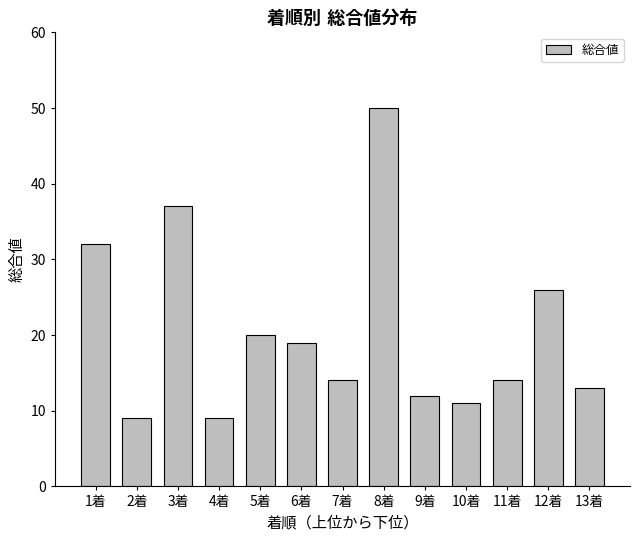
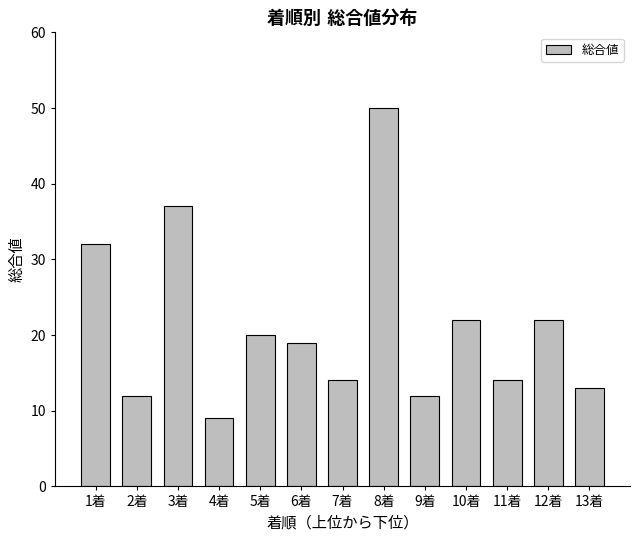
  {
    "1着": 32,
-   "2着": 9,
+   "2着": 12,
    "3着": 37,
    "4着": 9,
    "5着": 20,
    "6着": 19,
    "7着": 14,
    "8着": 50,
    "9着": 12,
-   "10着": 11,
+   "10着": 22,
    "11着": 14,
-   "12着": 26,
+   "12着": 22,
    "13着": 13
  }
